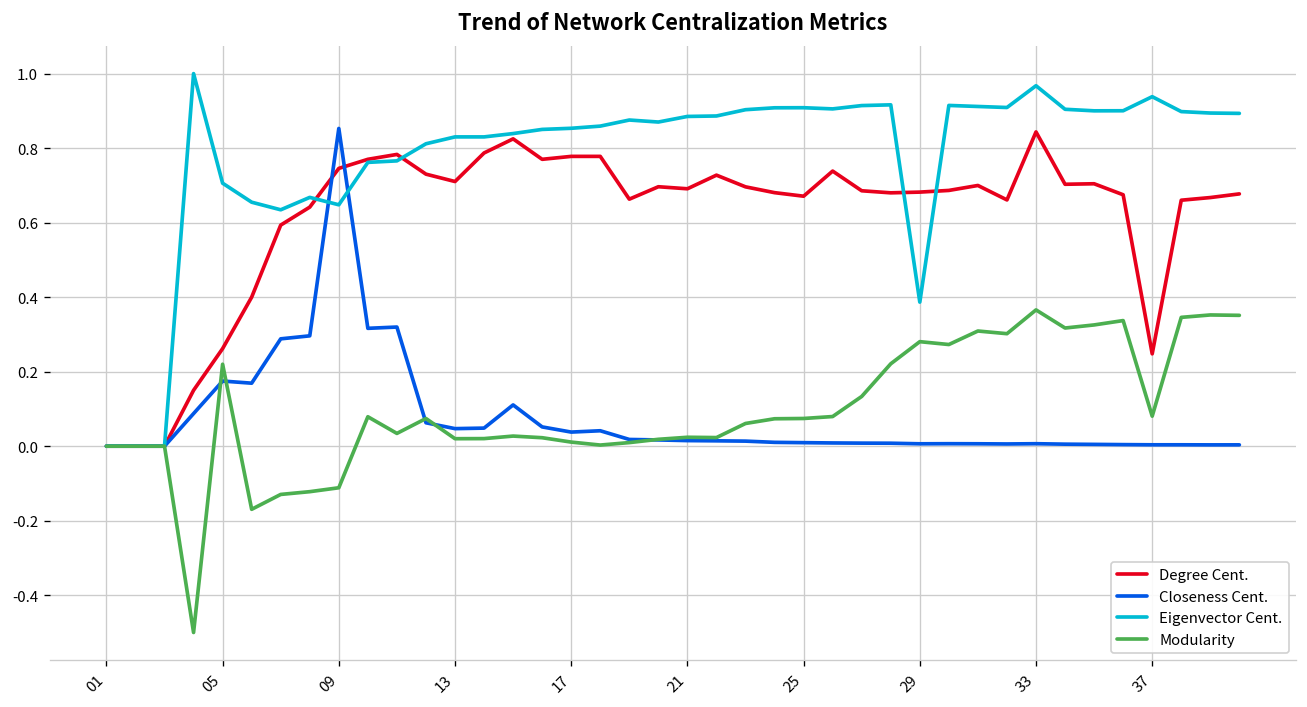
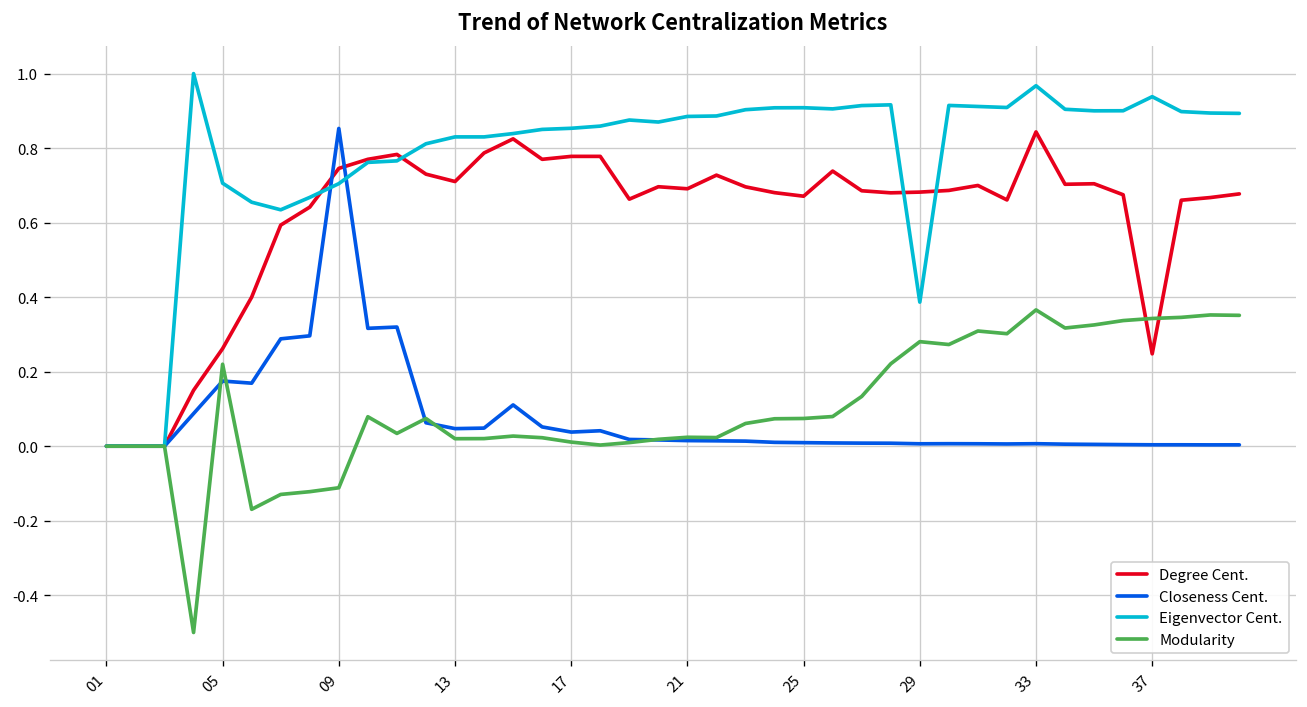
  {
    "Degree Cent.": {
      "05": 0.26,
      "09": 0.75,
      "13": 0.71,
      "17": 0.78,
      "21": 0.69,
      "25": 0.67,
      "29": 0.68,
      "33": 0.84,
      "37": 0.25
    },
    "Closeness Cent.": {
      "05": 0.17,
      "09": 0.85,
      "13": 0.05,
      "17": 0.04,
      "21": 0.02,
      "25": 0.01,
      "29": 0.01,
      "33": 0.01,
      "37": 0.00
    },
    "Eigenvector Cent.": {
      "05": 0.71,
-     "09": 0.65,
+     "09": 0.70,
      "13": 0.83,
      "17": 0.85,
      "21": 0.89,
      "25": 0.91,
      "29": 0.39,
      "33": 0.97,
      "37": 0.94
    },
    "Modularity": {
      "05": 0.22,
      "09": -0.11,
      "13": 0.02,
      "17": 0.01,
      "21": 0.02,
      "25": 0.07,
      "29": 0.28,
      "33": 0.37,
-     "37": 0.08
+     "37": 0.34
    }
  }
